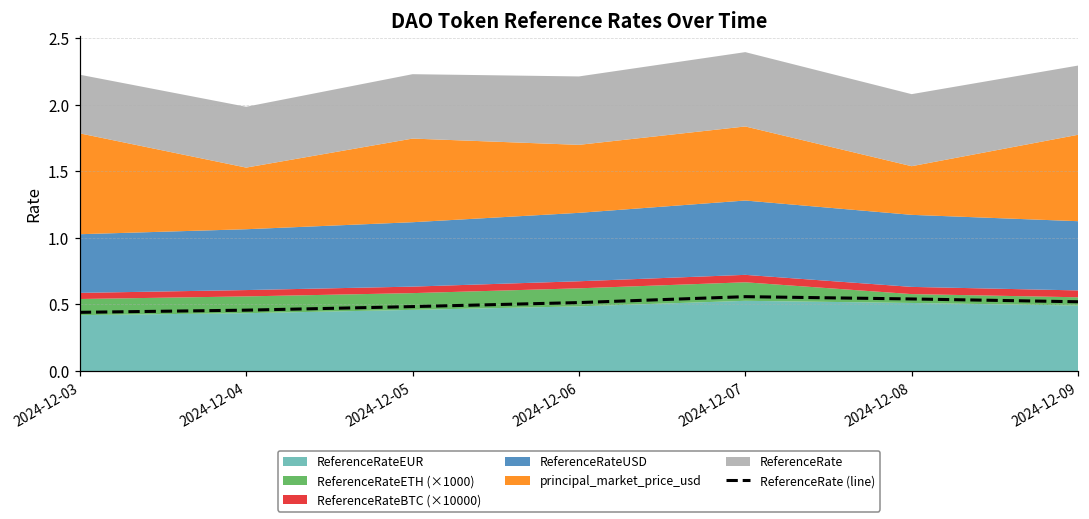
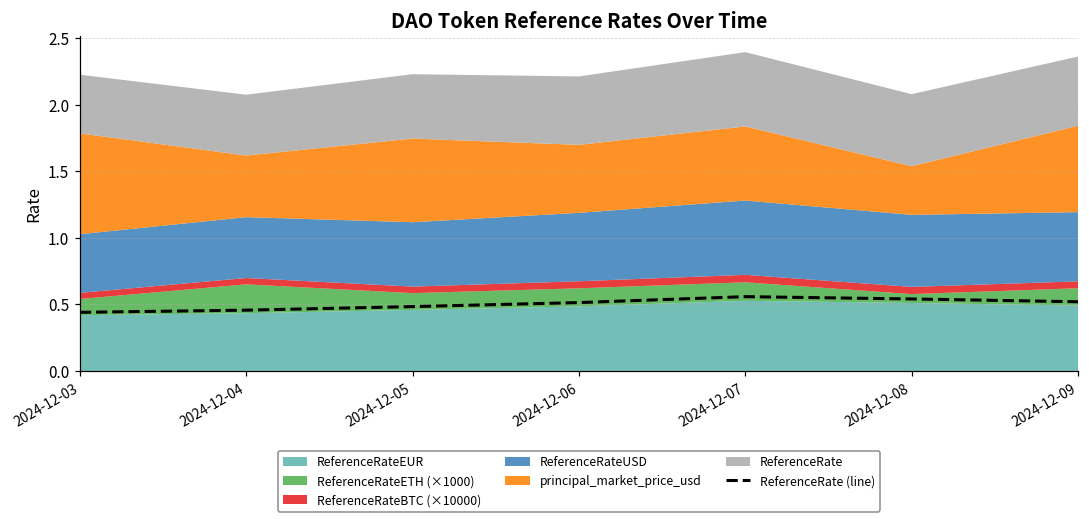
  {
    "ReferenceRate (line)": {
      "2024-12-04": 0.46,
      "2024-12-05": 0.48,
      "2024-12-06": 0.51,
      "2024-12-07": 0.56,
      "2024-12-08": 0.54,
      "2024-12-09": 0.52
    },
    "ReferenceRateEUR": {
      "2024-12-04": 0.43,
      "2024-12-05": 0.46,
      "2024-12-06": 0.49,
      "2024-12-07": 0.53,
      "2024-12-08": 0.51,
      "2024-12-09": 0.49
    },
    "ReferenceRateETH (×1000)": {
      "2024-12-03": 0.12,
-     "2024-12-04": 0.13,
+     "2024-12-04": 0.22,
      "2024-12-05": 0.13,
      "2024-12-06": 0.14,
      "2024-12-07": 0.14,
      "2024-12-08": 0.07,
-     "2024-12-09": 0.06
+     "2024-12-09": 0.13
    },
    "ReferenceRateBTC (×10000)": {
      "2024-12-03": 0.05,
      "2024-12-04": 0.05,
      "2024-12-05": 0.05,
      "2024-12-06": 0.05,
      "2024-12-07": 0.06,
      "2024-12-08": 0.05,
      "2024-12-09": 0.05
    },
    "ReferenceRateUSD": {
      "2024-12-03": 0.44,
      "2024-12-04": 0.46,
      "2024-12-05": 0.48,
      "2024-12-06": 0.51,
      "2024-12-07": 0.56,
      "2024-12-08": 0.54,
      "2024-12-09": 0.52
    },
    "principal_market_price_usd": {
      "2024-12-03": 0.76,
      "2024-12-04": 0.46,
      "2024-12-05": 0.63,
      "2024-12-06": 0.51,
      "2024-12-07": 0.56,
      "2024-12-08": 0.37,
      "2024-12-09": 0.65
    },
    "ReferenceRate": {
      "2024-12-03": 0.44,
      "2024-12-04": 0.46,
      "2024-12-05": 0.48,
      "2024-12-06": 0.51,
      "2024-12-07": 0.56,
      "2024-12-08": 0.54,
      "2024-12-09": 0.52
    }
  }
